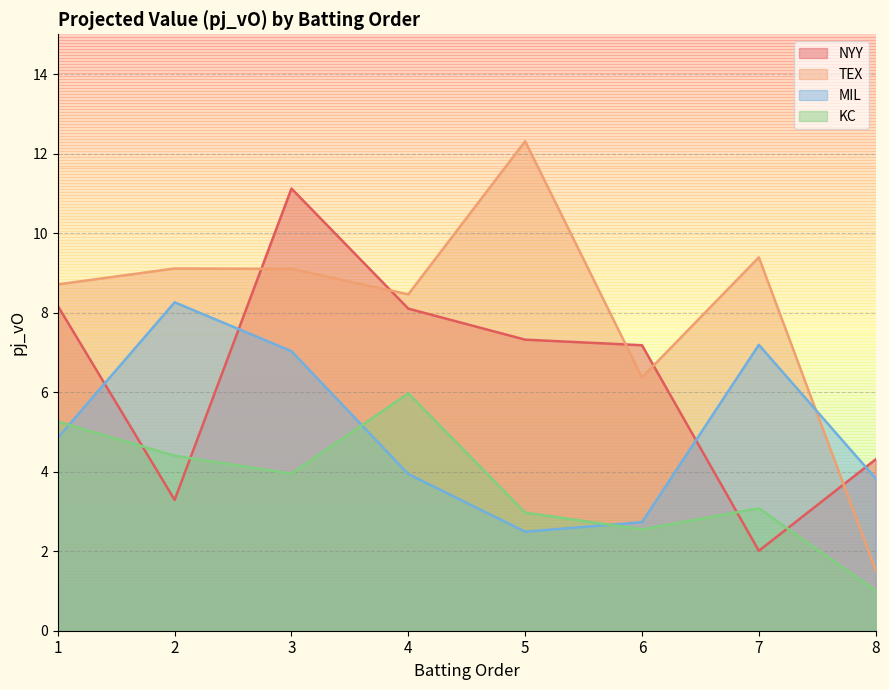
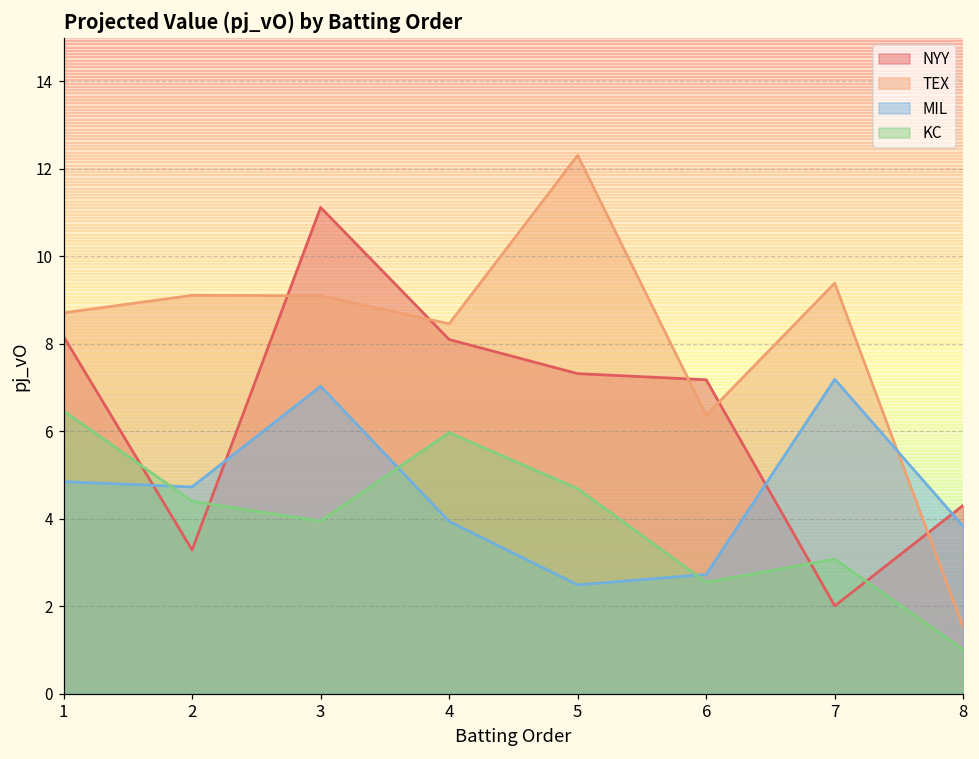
  {
    "MIL": {
      "1": 4.9,
-     "2": 8.3,
+     "2": 4.7,
      "3": 7.0,
      "4": 3.9,
      "5": 2.5,
      "6": 2.7,
      "7": 7.2,
      "8": 3.8
    },
    "KC": {
-     "1": 5.3,
+     "1": 6.5,
      "2": 4.4,
      "3": 4.0,
      "4": 6.0,
-     "5": 3.0,
+     "5": 4.7,
      "6": 2.6,
      "7": 3.1,
      "8": 1.0
    }
  }
